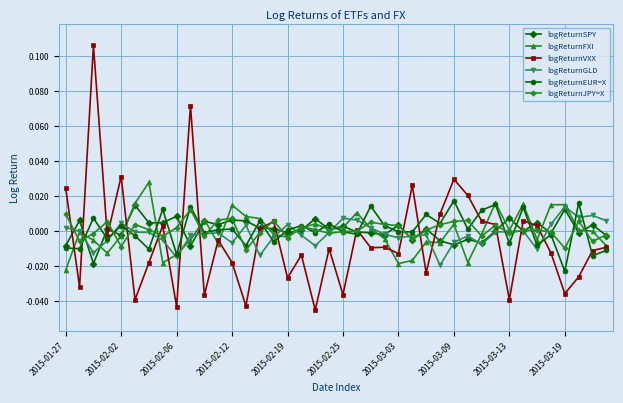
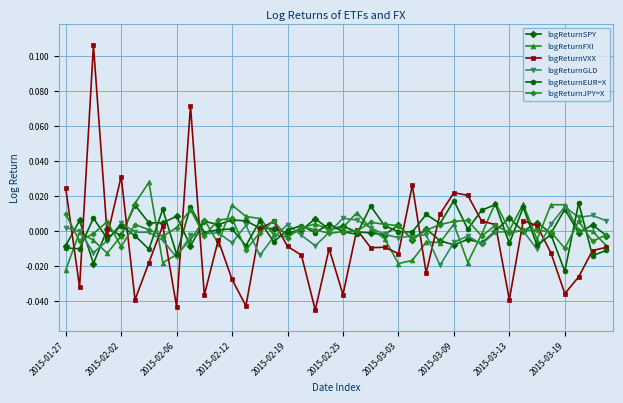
  {
    "logReturnVXX": {
      "2015-01-27": 0.024,
      "2015-02-02": 0.031,
      "2015-02-06": -0.043,
-     "2015-02-12": -0.018,
-     "2015-02-19": -0.027,
+     "2015-02-12": -0.028,
+     "2015-02-19": -0.009,
      "2015-02-25": -0.036,
      "2015-03-03": -0.013,
-     "2015-03-09": 0.029,
+     "2015-03-09": 0.022,
      "2015-03-13": -0.039,
      "2015-03-19": -0.036
    }
  }
